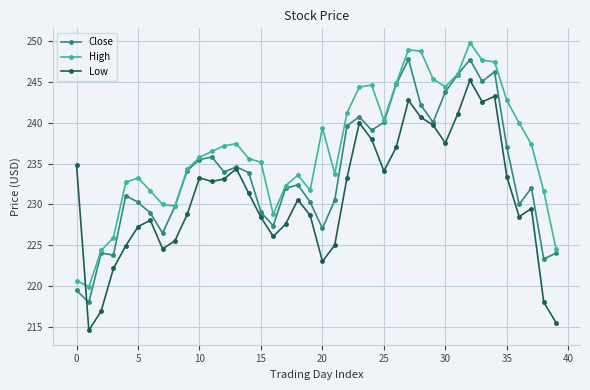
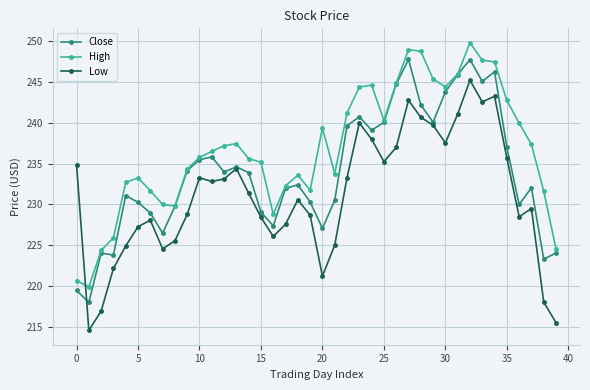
  {
    "Low": {
      "0": 235,
      "5": 227,
      "10": 233,
      "15": 228,
-     "20": 223,
-     "25": 234,
+     "20": 221,
+     "25": 235,
      "30": 238,
-     "35": 233
+     "35": 236
    }
  }
